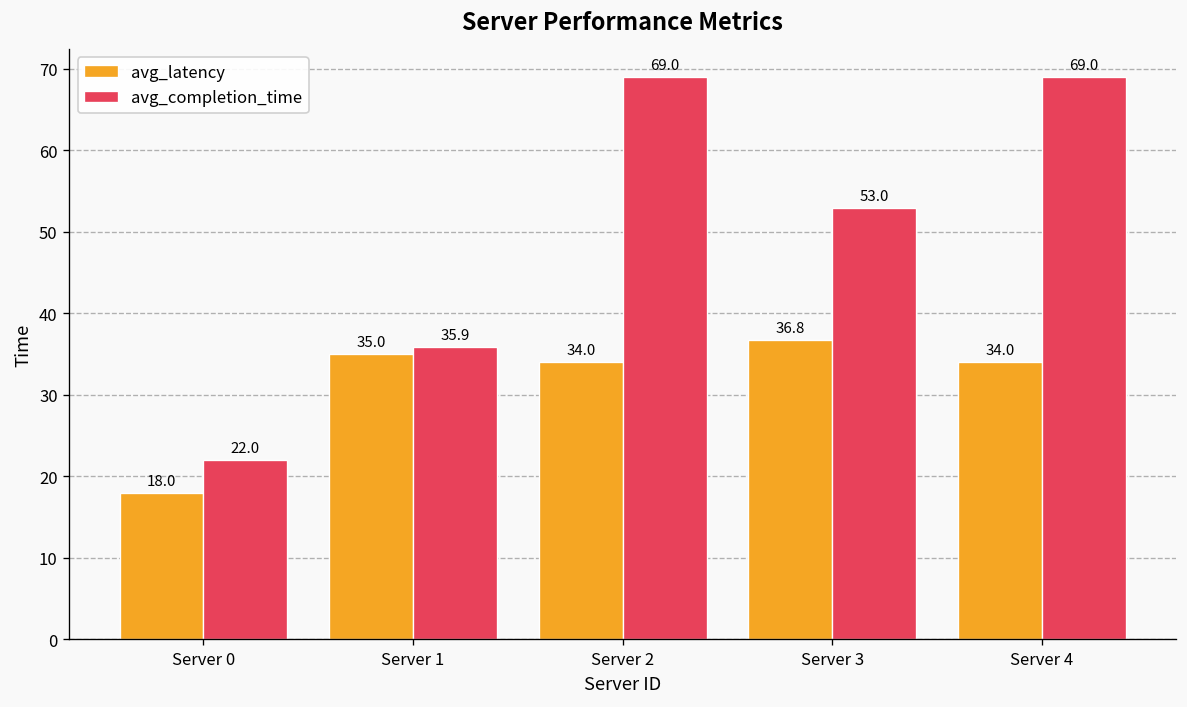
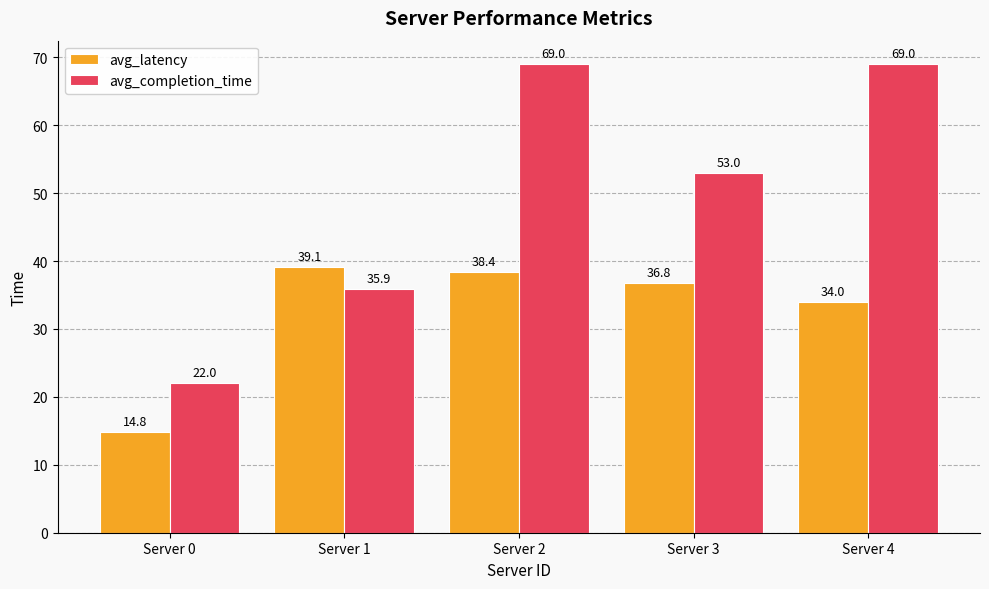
  {
    "avg_latency": {
-     "Server 0": 18.0,
-     "Server 1": 35.0,
-     "Server 2": 34.0,
+     "Server 0": 14.8,
+     "Server 1": 39.1,
+     "Server 2": 38.4,
      "Server 3": 36.8,
      "Server 4": 34.0
    },
    "avg_completion_time": {
      "Server 0": 22.0,
      "Server 1": 35.9,
      "Server 2": 69.0,
      "Server 3": 53.0,
      "Server 4": 69.0
    }
  }
